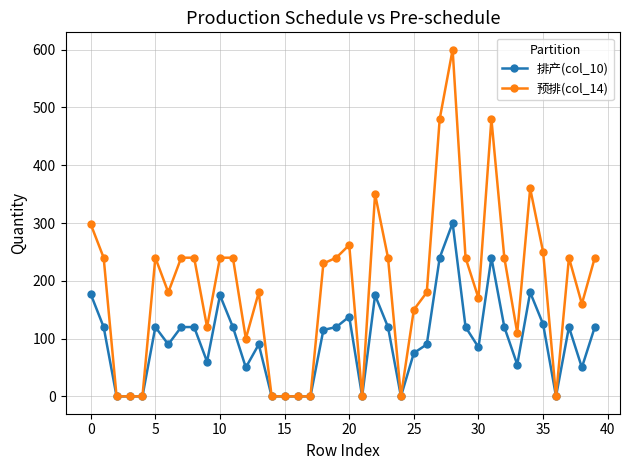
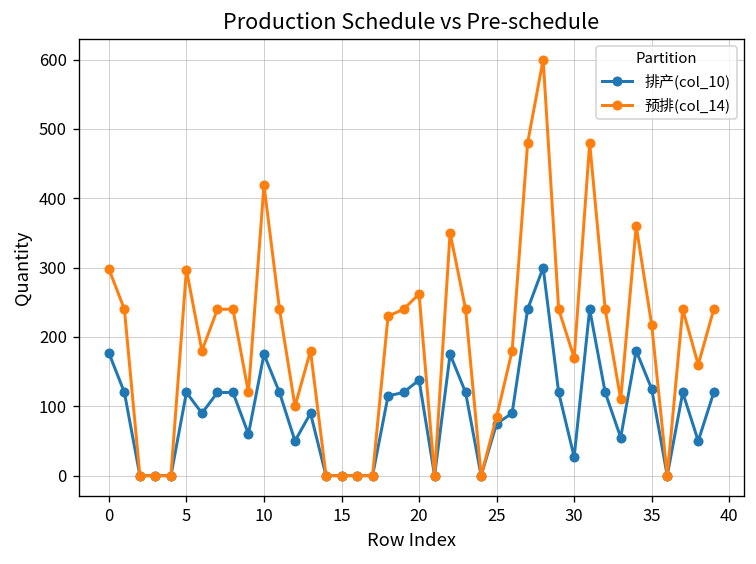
  {
    "排产(col_10)": {
      "0": 180,
      "5": 120,
      "10": 180,
      "20": 140,
      "25": 80,
-     "30": 90,
+     "30": 30,
      "35": 130
    },
    "预排(col_14)": {
      "0": 300,
-     "5": 240,
-     "10": 240,
+     "5": 300,
+     "10": 420,
      "20": 260,
-     "25": 150,
+     "25": 90,
      "30": 170,
-     "35": 250
+     "35": 220
    }
  }
